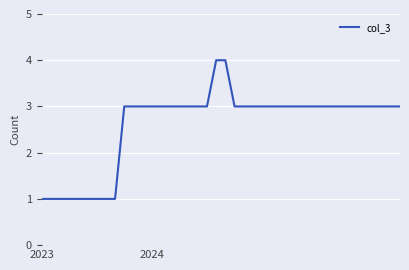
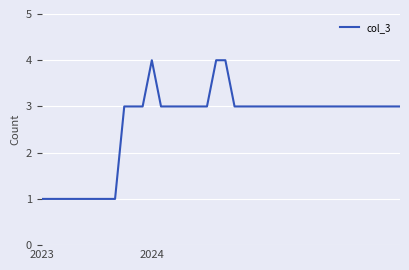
  {
    "2023": 1,
-   "2024": 3
+   "2024": 4
  }
